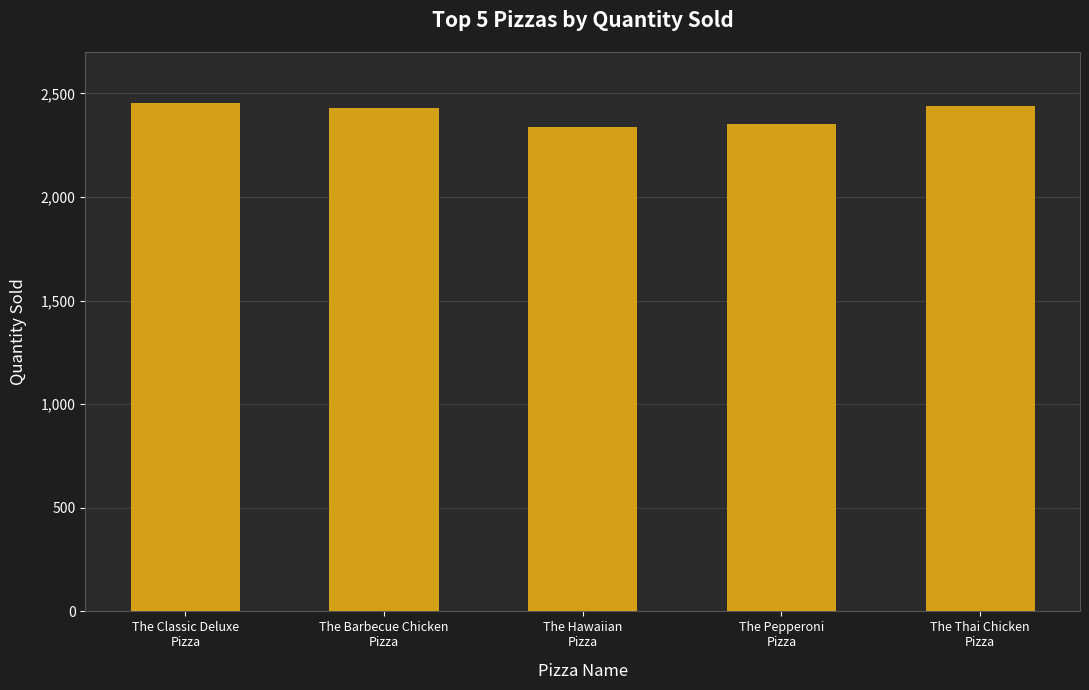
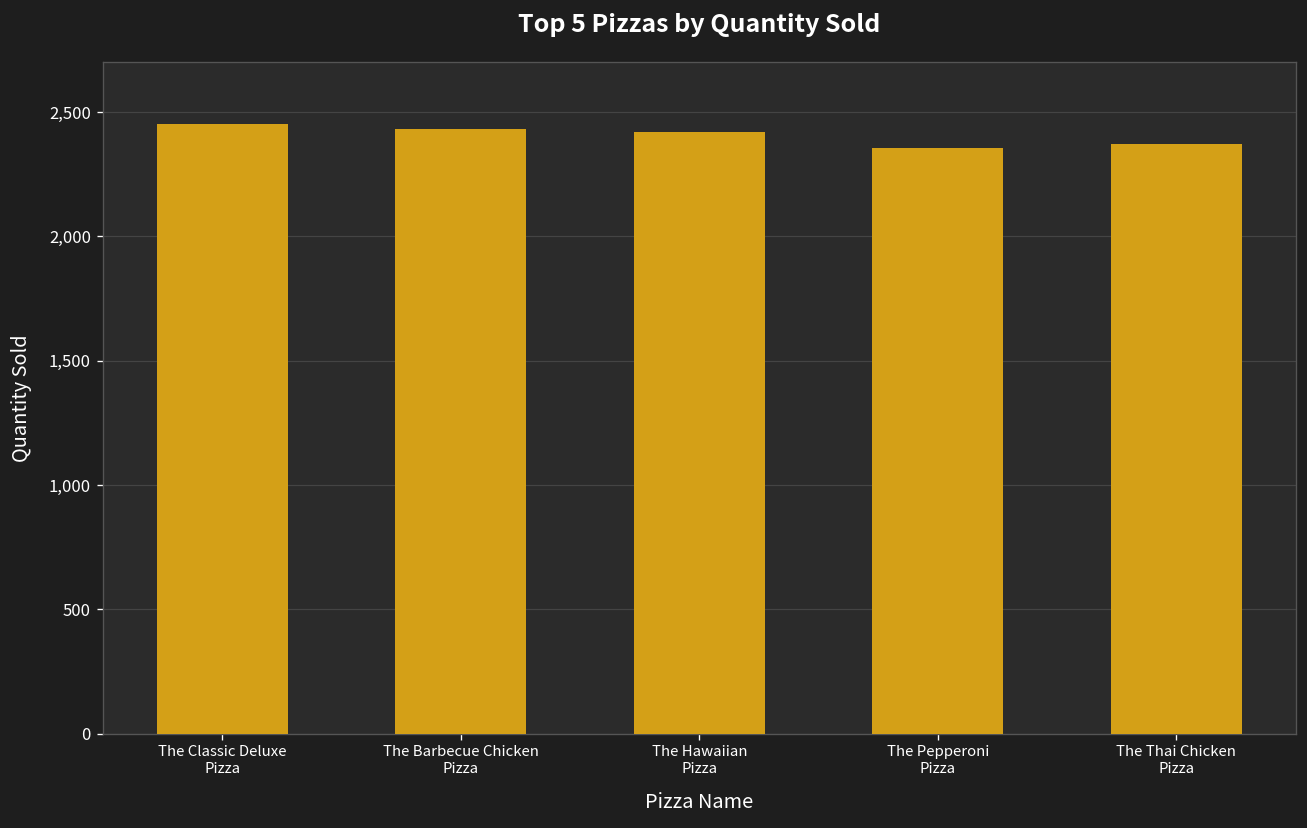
  {
    "The Classic Deluxe Pizza": "2,450",
    "The Barbecue Chicken Pizza": "2,430",
-   "The Hawaiian Pizza": "2,340",
+   "The Hawaiian Pizza": "2,420",
    "The Pepperoni Pizza": "2,350",
-   "The Thai Chicken Pizza": "2,440"
+   "The Thai Chicken Pizza": "2,370"
  }
